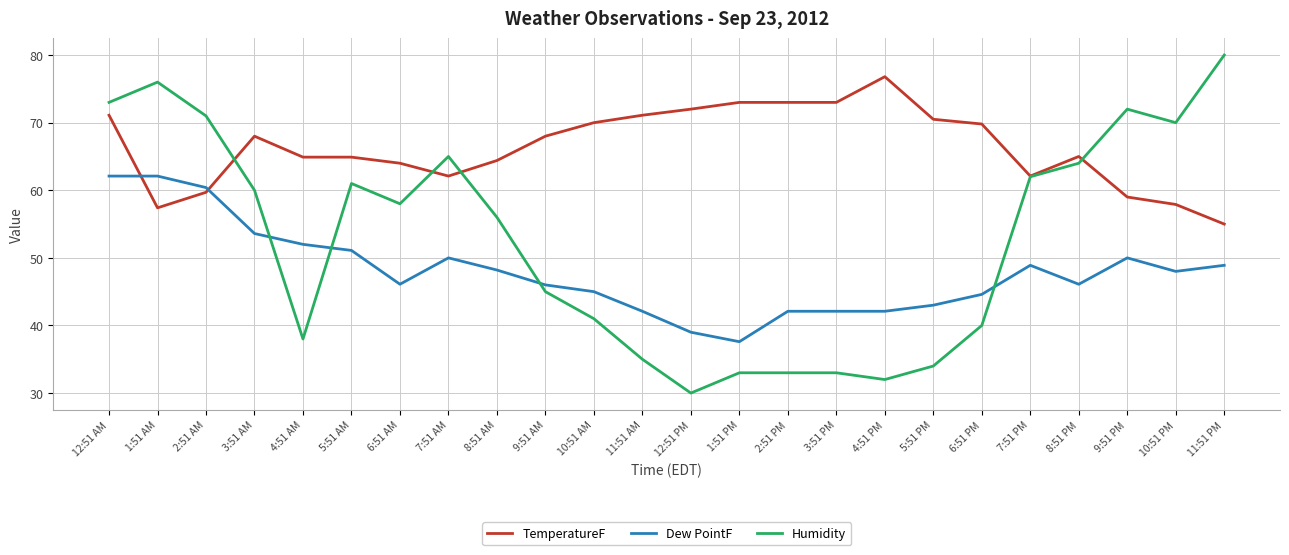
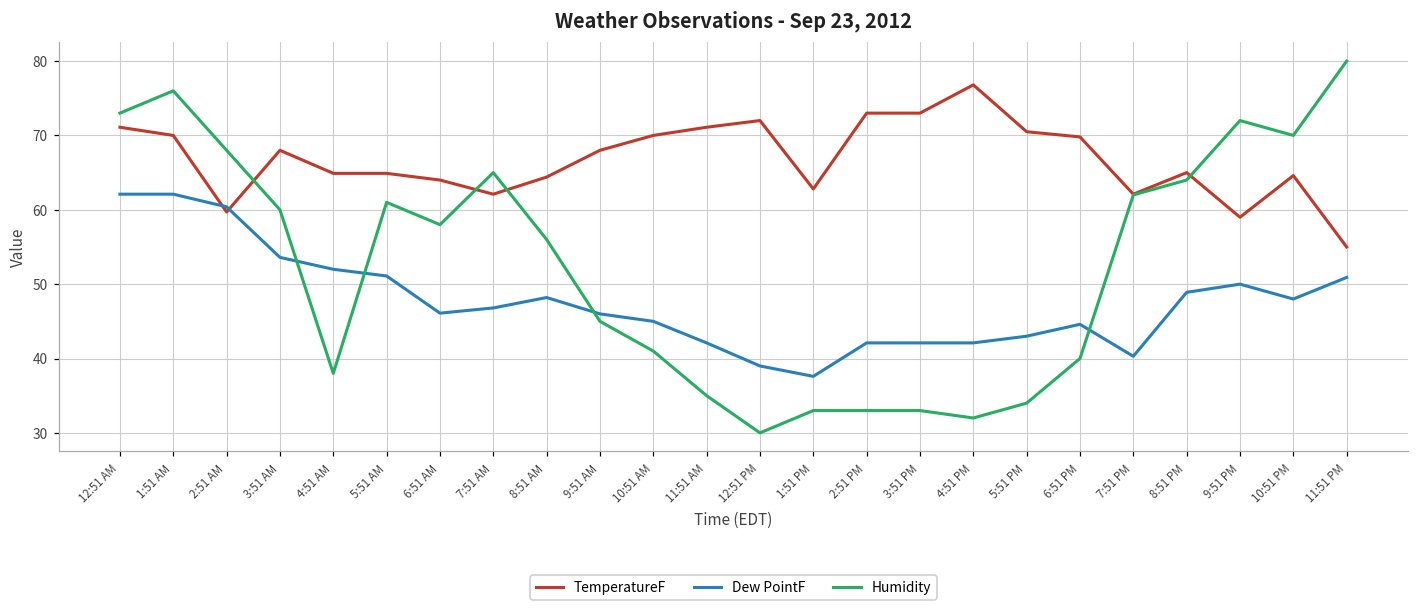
  {
    "TemperatureF": {
      "12:51 AM": 71,
-     "1:51 AM": 57,
+     "1:51 AM": 70,
      "2:51 AM": 60,
      "3:51 AM": 68,
      "4:51 AM": 65,
      "5:51 AM": 65,
      "6:51 AM": 64,
      "7:51 AM": 62,
      "8:51 AM": 64,
      "9:51 AM": 68,
      "10:51 AM": 70,
      "11:51 AM": 71,
      "12:51 PM": 72,
-     "1:51 PM": 73,
+     "1:51 PM": 63,
      "2:51 PM": 73,
      "3:51 PM": 73,
      "4:51 PM": 77,
      "5:51 PM": 71,
      "6:51 PM": 70,
      "8:51 PM": 65,
      "9:51 PM": 59,
-     "10:51 PM": 58,
+     "10:51 PM": 65,
      "11:51 PM": 55
    },
    "Dew PointF": {
      "12:51 AM": 62,
      "1:51 AM": 62,
      "2:51 AM": 60,
      "3:51 AM": 54,
      "4:51 AM": 52,
      "5:51 AM": 51,
      "6:51 AM": 46,
-     "7:51 AM": 50,
+     "7:51 AM": 47,
      "8:51 AM": 48,
      "9:51 AM": 46,
      "10:51 AM": 45,
      "11:51 AM": 42,
      "12:51 PM": 39,
      "1:51 PM": 38,
      "2:51 PM": 42,
      "3:51 PM": 42,
      "4:51 PM": 42,
      "5:51 PM": 43,
      "6:51 PM": 45,
-     "7:51 PM": 49,
-     "8:51 PM": 46,
+     "7:51 PM": 40,
+     "8:51 PM": 49,
      "9:51 PM": 50,
      "10:51 PM": 48,
-     "11:51 PM": 49
+     "11:51 PM": 51
    },
    "Humidity": {
      "12:51 AM": 73,
      "1:51 AM": 76,
-     "2:51 AM": 71,
+     "2:51 AM": 68,
      "3:51 AM": 60,
      "4:51 AM": 38,
      "5:51 AM": 61,
      "6:51 AM": 58,
      "7:51 AM": 65,
      "8:51 AM": 56,
      "9:51 AM": 45,
      "10:51 AM": 41,
      "11:51 AM": 35,
      "12:51 PM": 30,
      "1:51 PM": 33,
      "2:51 PM": 33,
      "3:51 PM": 33,
      "4:51 PM": 32,
      "5:51 PM": 34,
      "6:51 PM": 40,
      "8:51 PM": 64,
      "9:51 PM": 72,
      "10:51 PM": 70,
      "11:51 PM": 80
    }
  }
